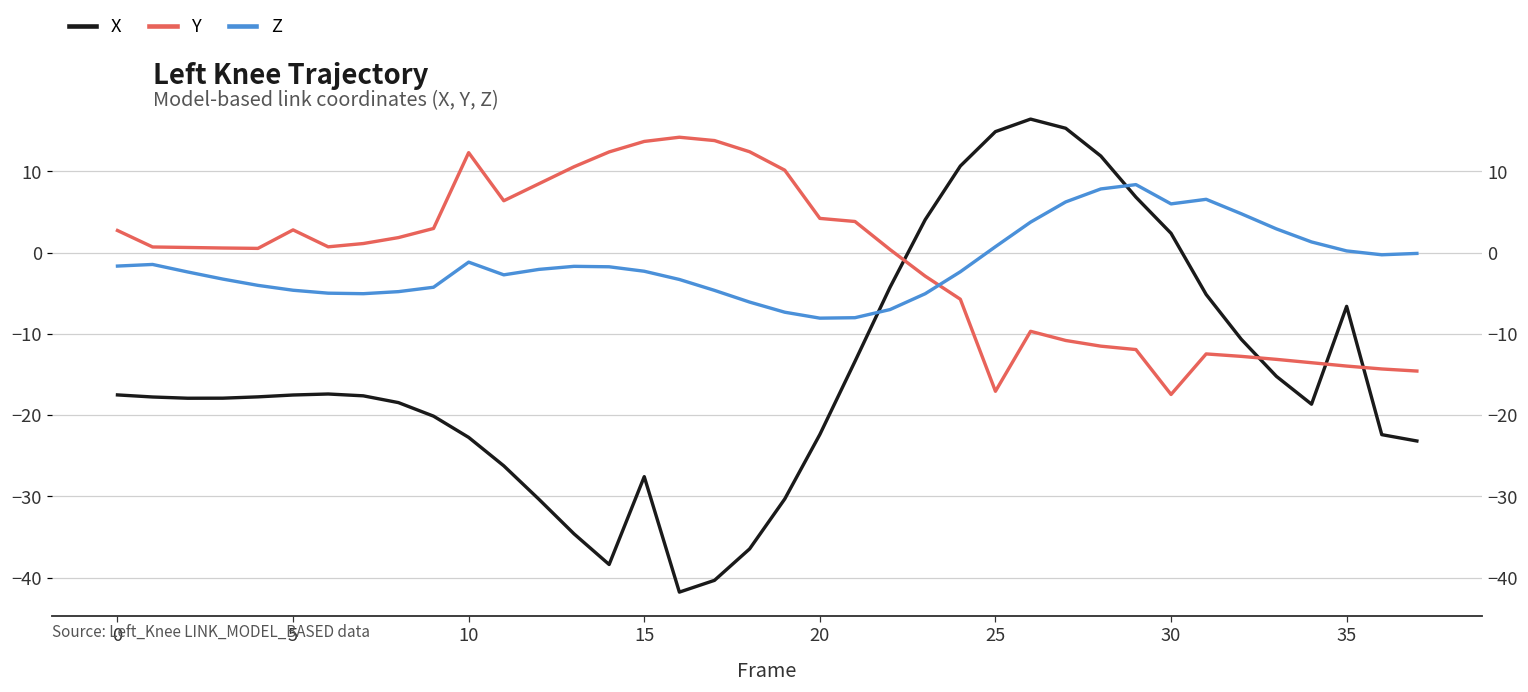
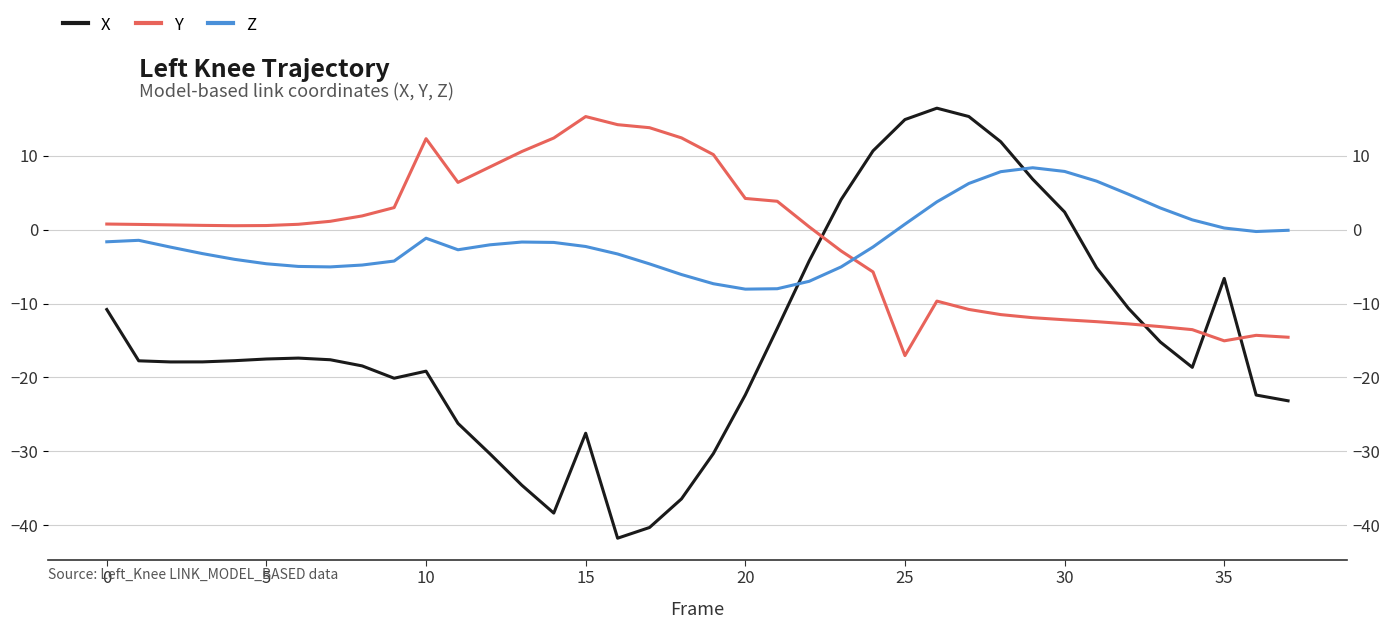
  {
    "X": {
-     "0": -17,
+     "0": -11,
      "5": -18,
-     "10": -23,
+     "10": -19,
      "15": -28,
      "20": -22,
      "25": 15,
      "30": 2,
      "35": -7
    },
    "Y": {
-     "0": 3,
-     "5": 3,
+     "0": 1,
+     "5": 1,
      "10": 12,
-     "15": 14,
+     "15": 15,
      "20": 4,
      "25": -17,
-     "30": -17,
-     "35": -14
+     "30": -12,
+     "35": -15
    },
    "Z": {
      "0": -2,
      "5": -5,
      "10": -1,
      "15": -2,
      "20": -8,
      "25": 1,
-     "30": 6,
+     "30": 8,
      "35": 0
    }
  }
